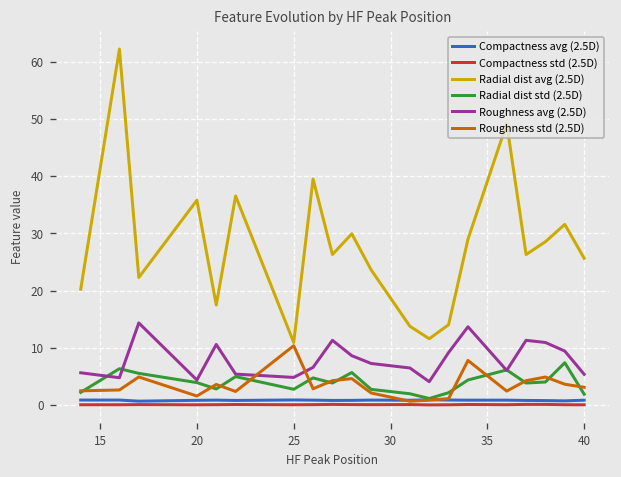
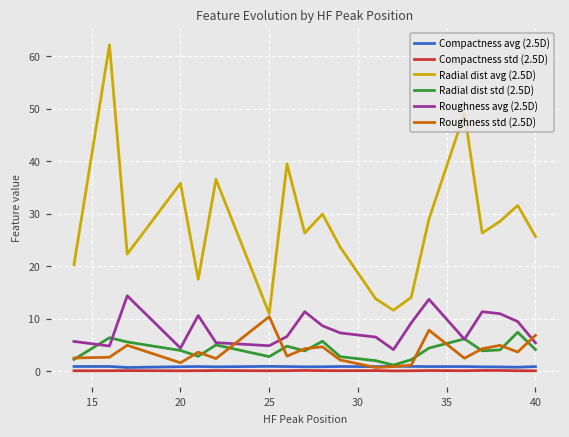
  {
    "Compactness avg (2.5D)": {
      "20": 1,
      "25": 1,
      "40": 1
    },
    "Compactness std (2.5D)": {
      "20": 0,
      "25": 0,
      "40": 0
    },
    "Radial dist avg (2.5D)": {
      "20": 36,
      "25": 11,
      "40": 26
    },
    "Radial dist std (2.5D)": {
      "25": 3,
-     "40": 2
+     "40": 4
    },
    "Roughness avg (2.5D)": {
      "25": 5,
      "40": 5
    },
    "Roughness std (2.5D)": {
      "20": 2,
      "25": 10,
-     "40": 3
+     "40": 7
    }
  }
